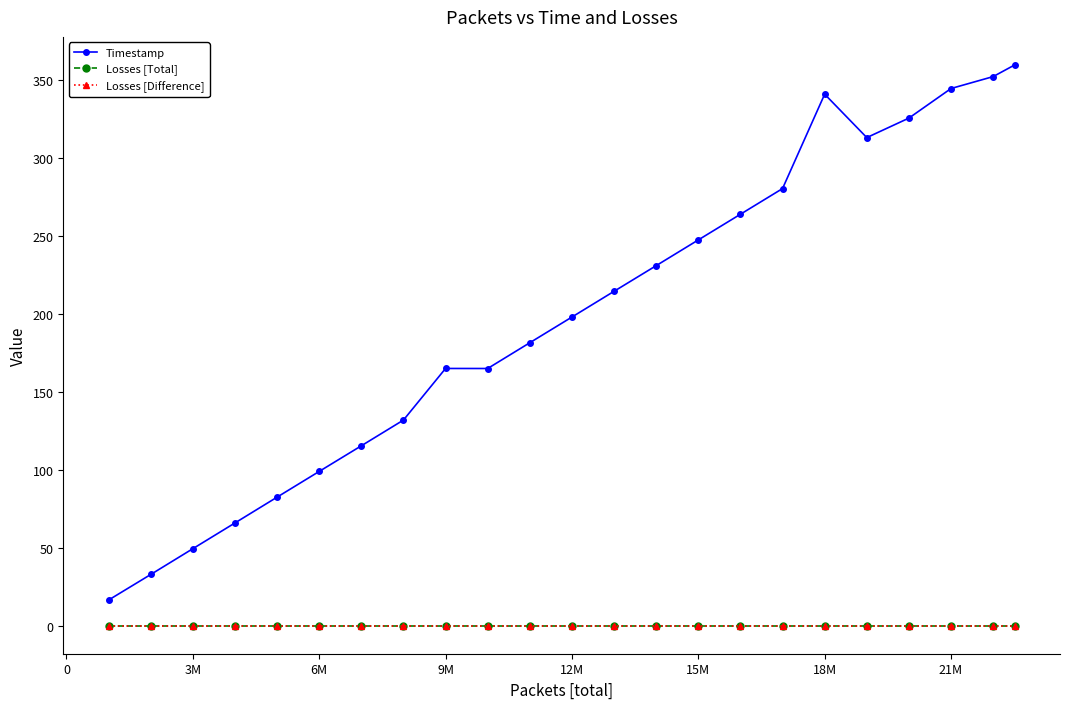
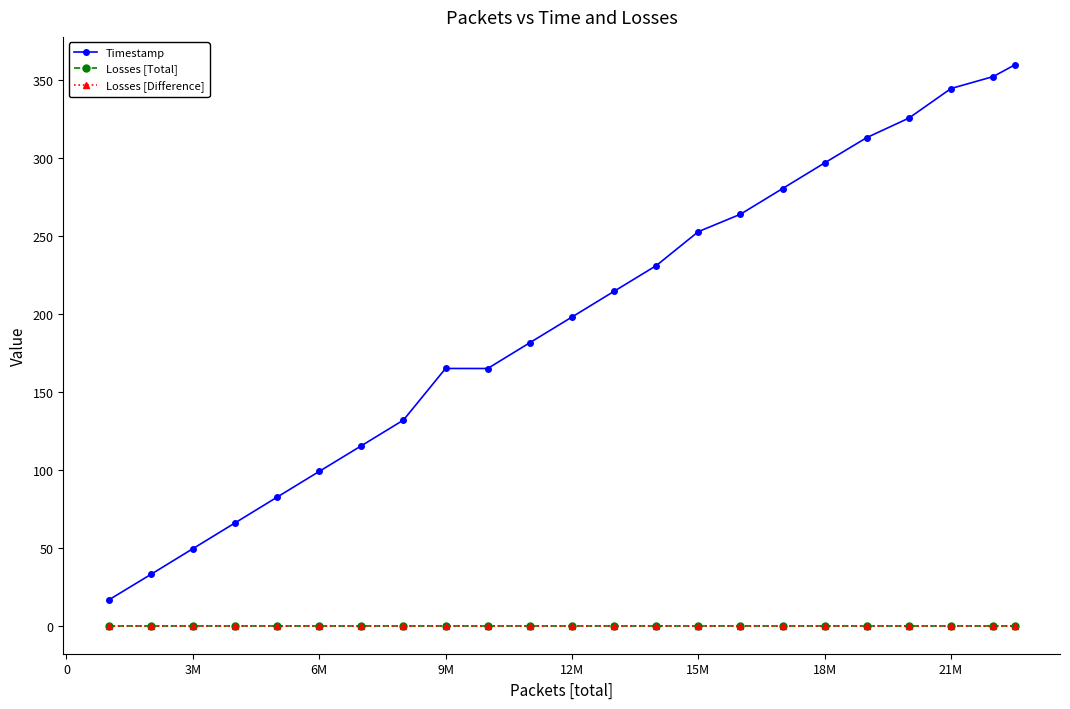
  {
    "Timestamp": {
      "3M": 49,
      "6M": 99,
      "9M": 165,
      "12M": 198,
-     "15M": 248,
-     "18M": 341,
+     "15M": 253,
+     "18M": 297,
      "21M": 345
    },
    "Losses [Difference]": {
      "3M": 0,
      "6M": 0,
      "9M": 0,
      "12M": 0,
      "15M": 0,
      "18M": 0,
      "21M": 0
    }
  }
